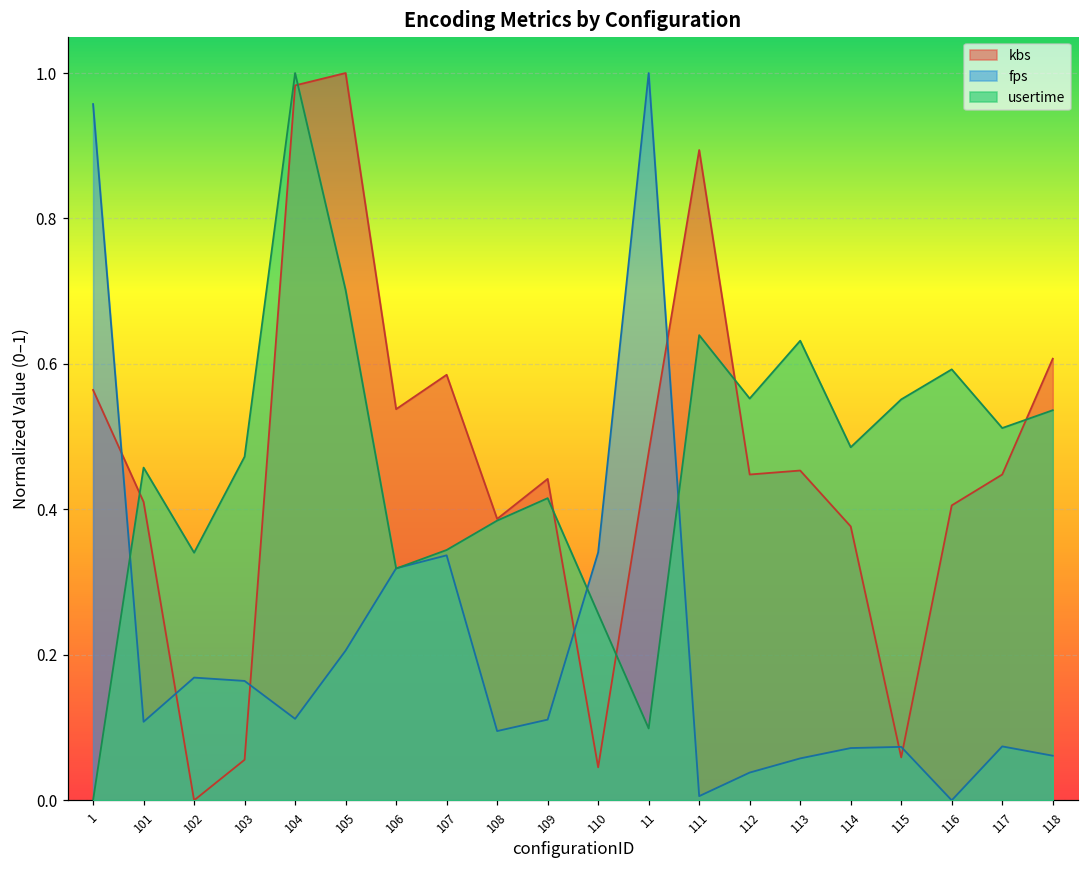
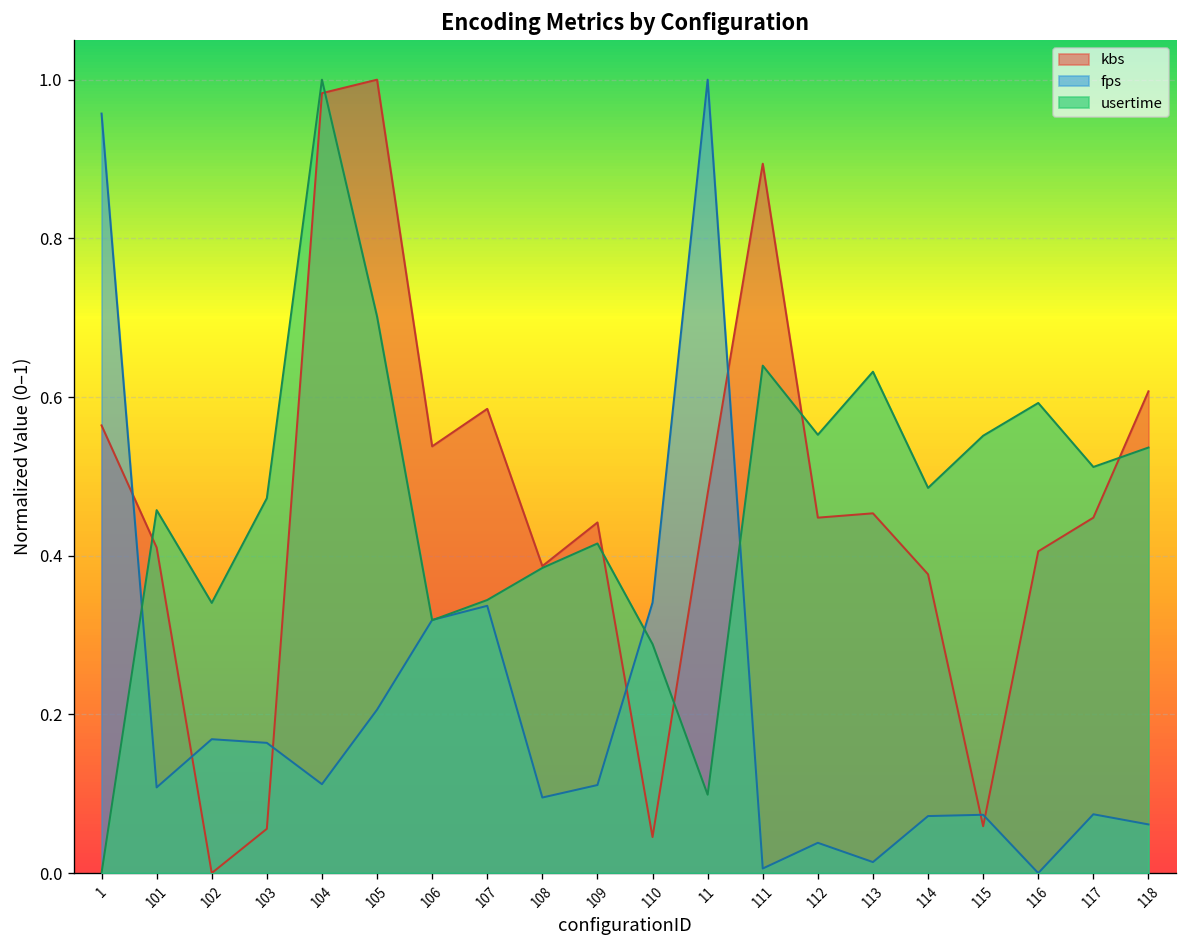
  {
    "kbs": {
      "1": 0.56,
      "101": 0.41,
      "102": 0.00,
      "103": 0.06,
      "104": 0.98,
      "105": 1.00,
      "106": 0.54,
      "107": 0.59,
      "109": 0.44,
      "110": 0.05,
      "11": 0.48,
      "111": 0.89,
      "112": 0.45,
      "113": 0.45,
      "114": 0.38,
      "115": 0.06,
      "116": 0.41,
      "117": 0.45,
      "118": 0.61
    },
    "fps": {
      "1": 0.96,
      "101": 0.11,
      "102": 0.17,
      "103": 0.16,
      "104": 0.11,
      "105": 0.21,
      "107": 0.34,
      "108": 0.10,
      "109": 0.11,
      "110": 0.34,
      "11": 1.00,
      "111": 0.01,
      "112": 0.04,
-     "113": 0.06,
+     "113": 0.01,
      "114": 0.07,
      "115": 0.07,
      "116": 0.00,
      "117": 0.07,
      "118": 0.06
    },
    "usertime": {
      "1": 0.00,
      "101": 0.46,
      "102": 0.34,
      "103": 0.47,
      "104": 1.00,
      "105": 0.70,
      "107": 0.34,
      "109": 0.42,
-     "110": 0.26,
+     "110": 0.29,
      "11": 0.10,
      "111": 0.64,
      "112": 0.55,
      "113": 0.63,
      "114": 0.49,
      "115": 0.55,
      "116": 0.59,
      "117": 0.51,
      "118": 0.54
    }
  }
